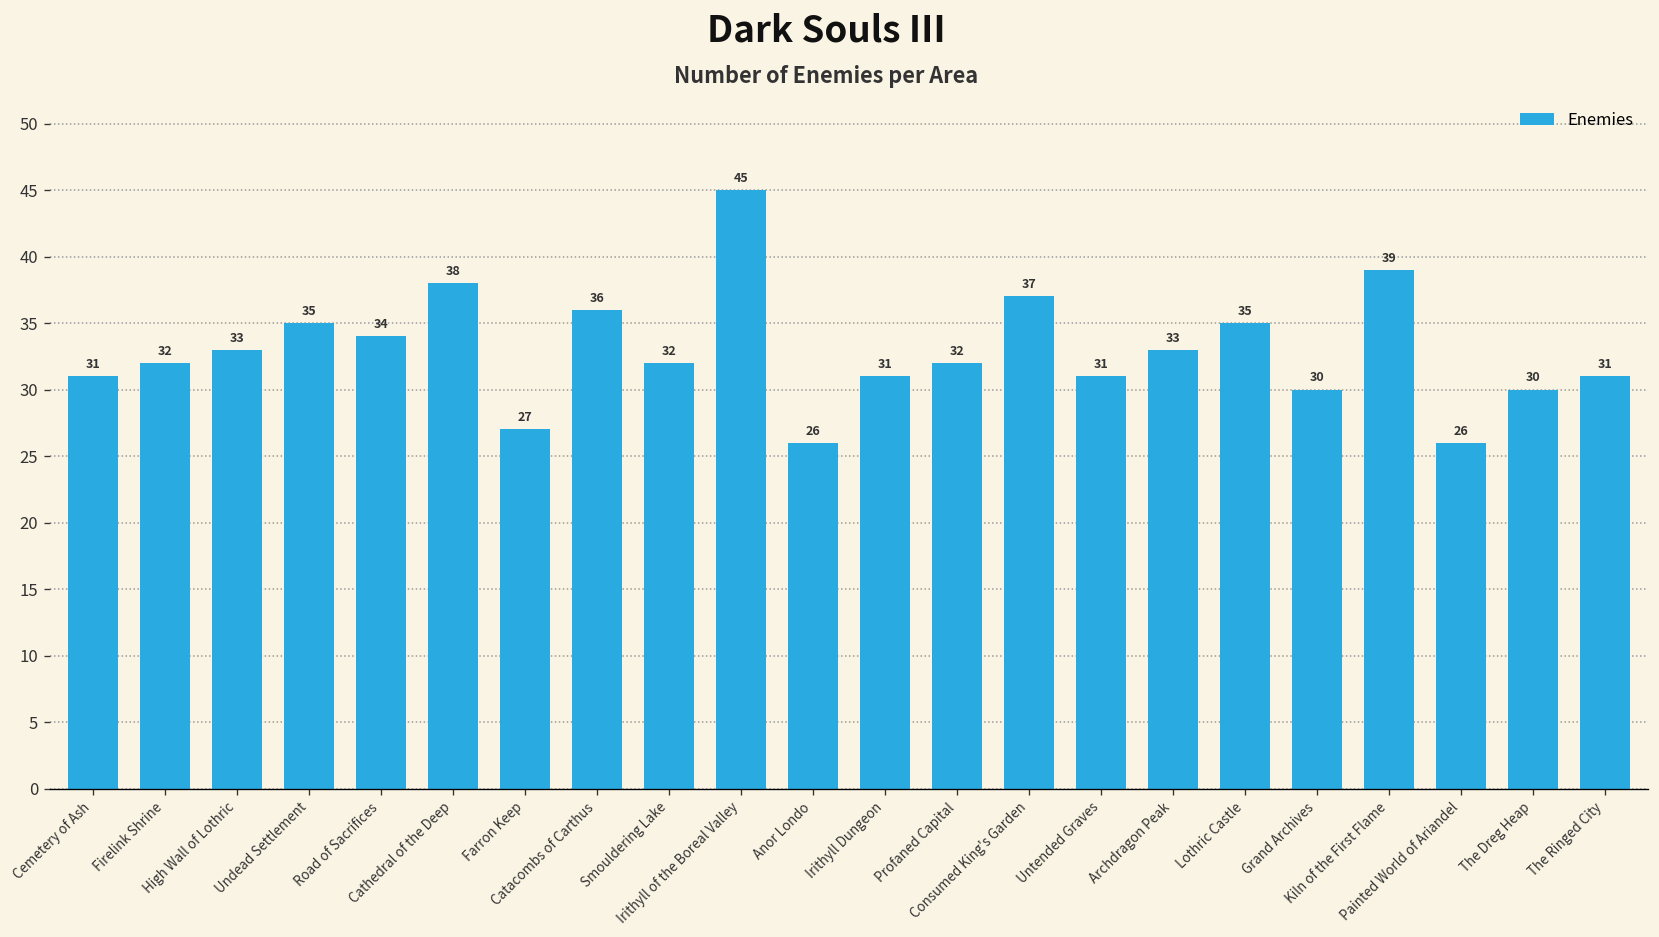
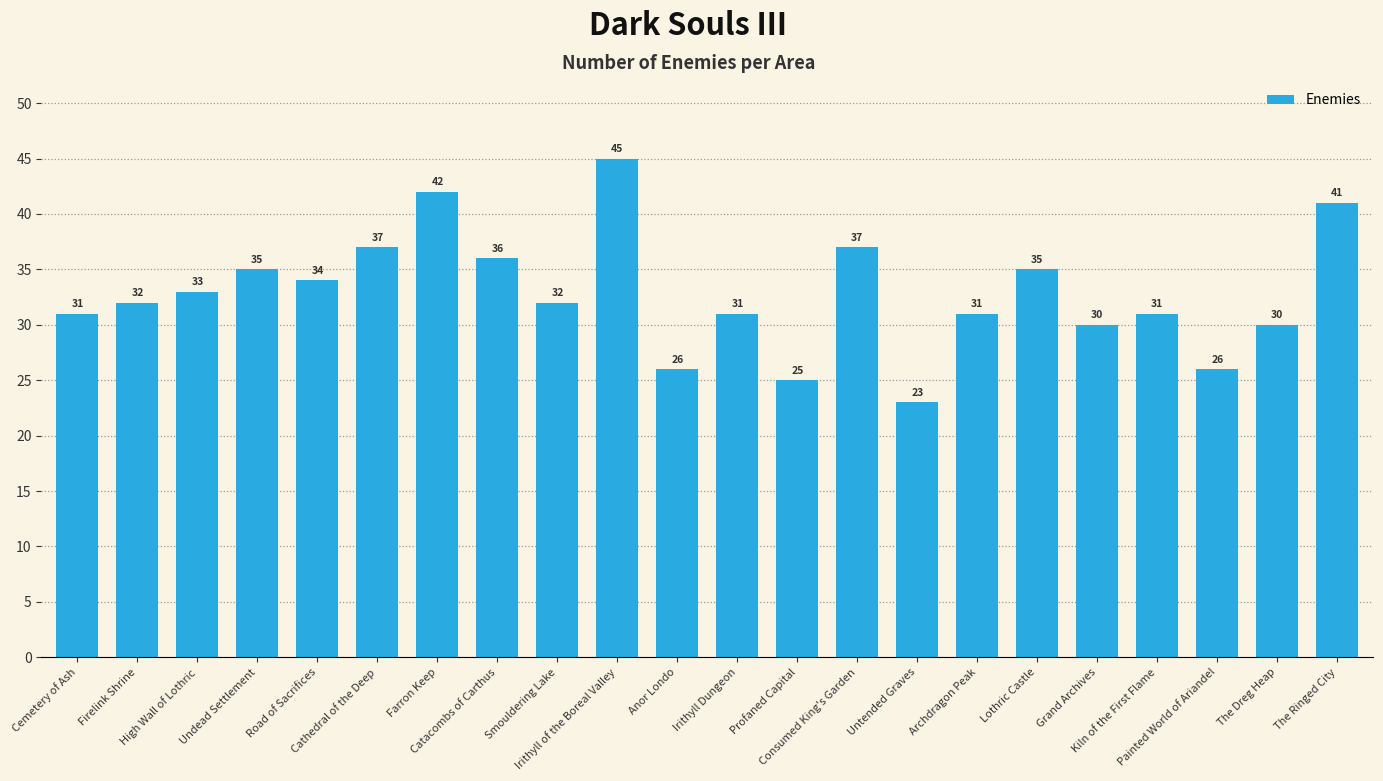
  {
    "Cemetery of Ash": 31,
    "Firelink Shrine": 32,
    "High Wall of Lothric": 33,
    "Undead Settlement": 35,
    "Road of Sacrifices": 34,
-   "Cathedral of the Deep": 38,
-   "Farron Keep": 27,
+   "Cathedral of the Deep": 37,
+   "Farron Keep": 42,
    "Catacombs of Carthus": 36,
    "Smouldering Lake": 32,
    "Irithyll of the Boreal Valley": 45,
    "Anor Londo": 26,
    "Irithyll Dungeon": 31,
-   "Profaned Capital": 32,
+   "Profaned Capital": 25,
    "Consumed King's Garden": 37,
-   "Untended Graves": 31,
-   "Archdragon Peak": 33,
+   "Untended Graves": 23,
+   "Archdragon Peak": 31,
    "Lothric Castle": 35,
    "Grand Archives": 30,
-   "Kiln of the First Flame": 39,
+   "Kiln of the First Flame": 31,
    "Painted World of Ariandel": 26,
    "The Dreg Heap": 30,
-   "The Ringed City": 31
+   "The Ringed City": 41
  }
